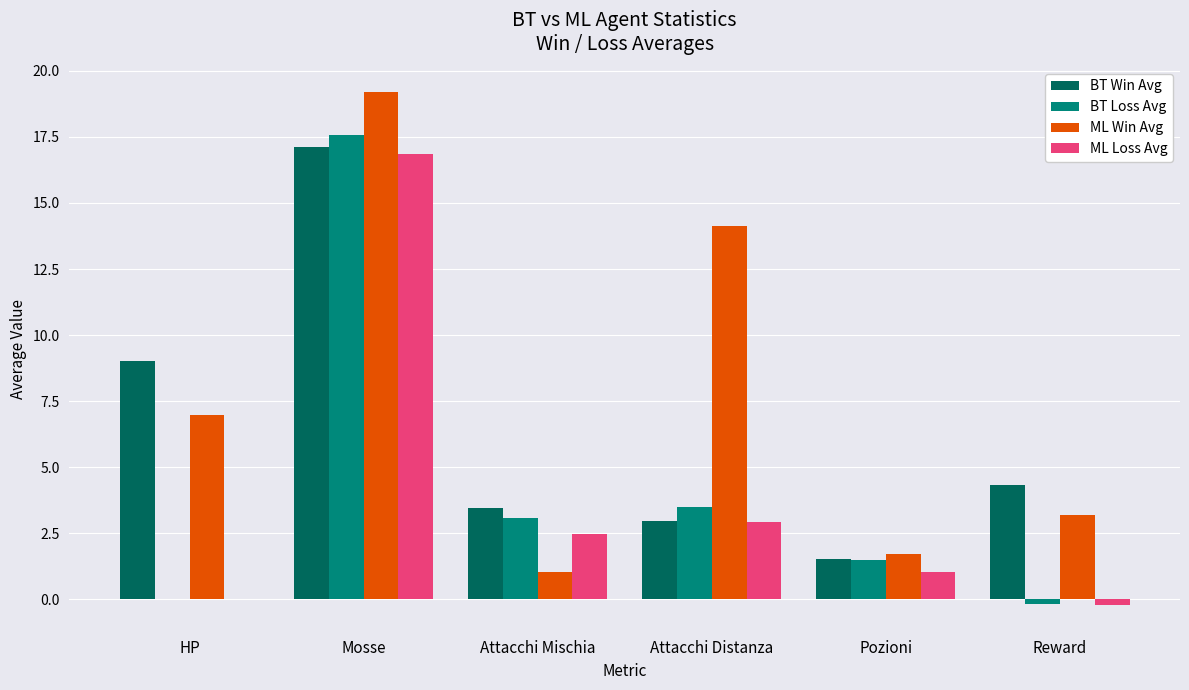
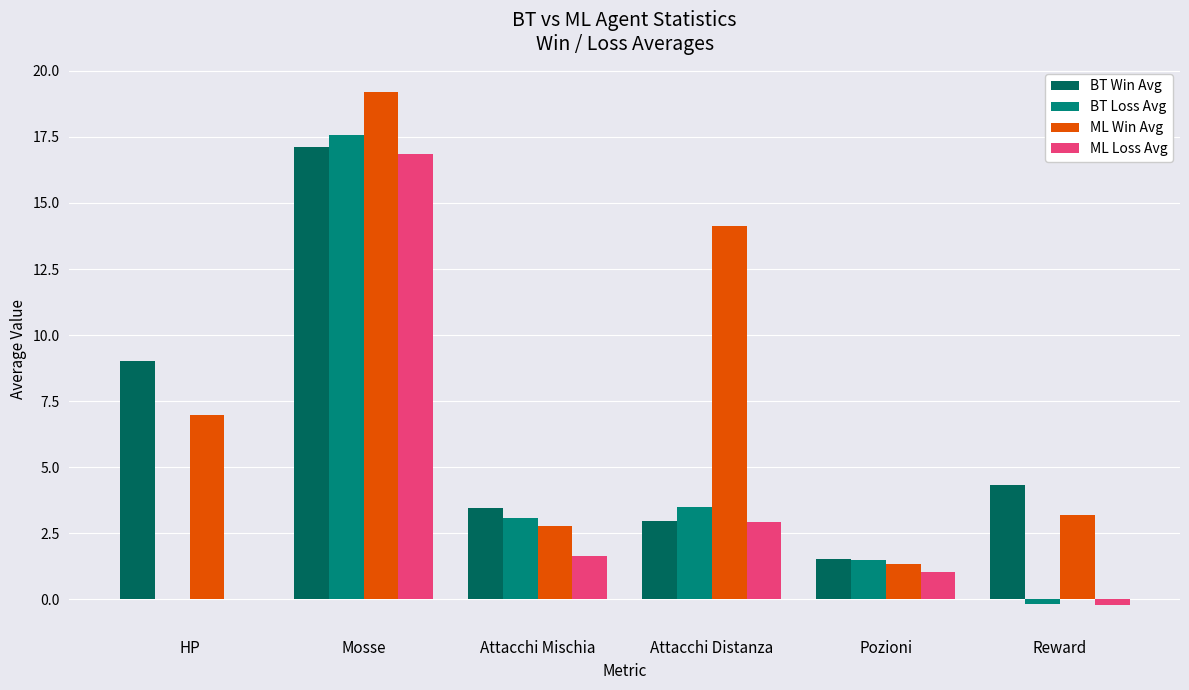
  {
    "ML Win Avg": {
      "HP": 7.0,
      "Mosse": 19.2,
-     "Attacchi Mischia": 1.0,
+     "Attacchi Mischia": 2.8,
      "Attacchi Distanza": 14.1,
-     "Pozioni": 1.7,
+     "Pozioni": 1.3,
      "Reward": 3.2
    },
    "ML Loss Avg": {
      "HP": 0.0,
      "Mosse": 16.8,
-     "Attacchi Mischia": 2.5,
+     "Attacchi Mischia": 1.6,
      "Attacchi Distanza": 2.9,
      "Pozioni": 1.0,
      "Reward": -0.2
    }
  }
